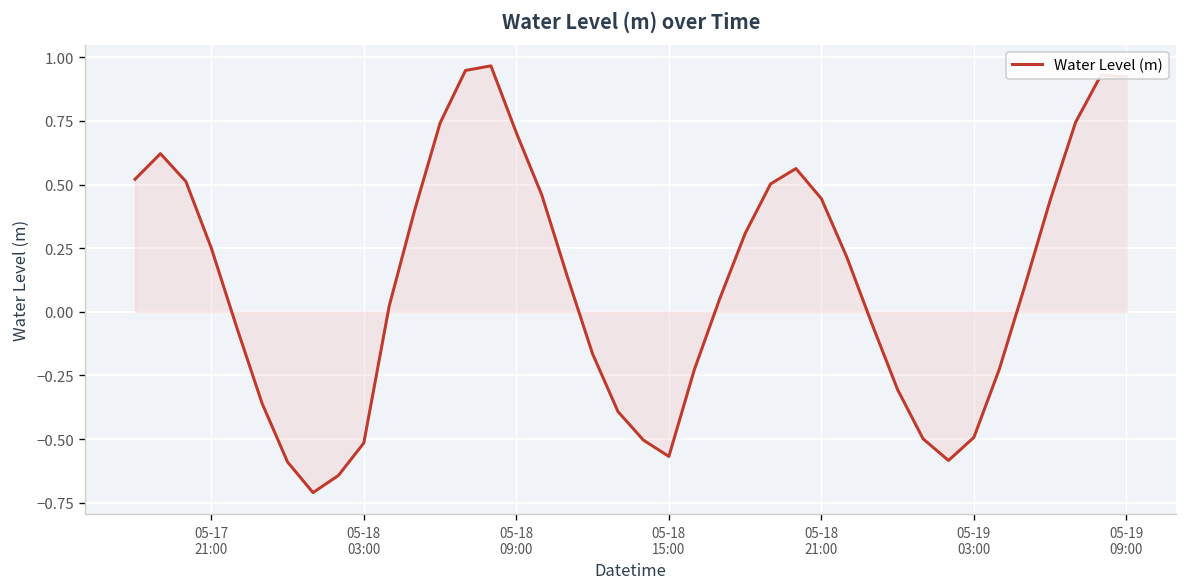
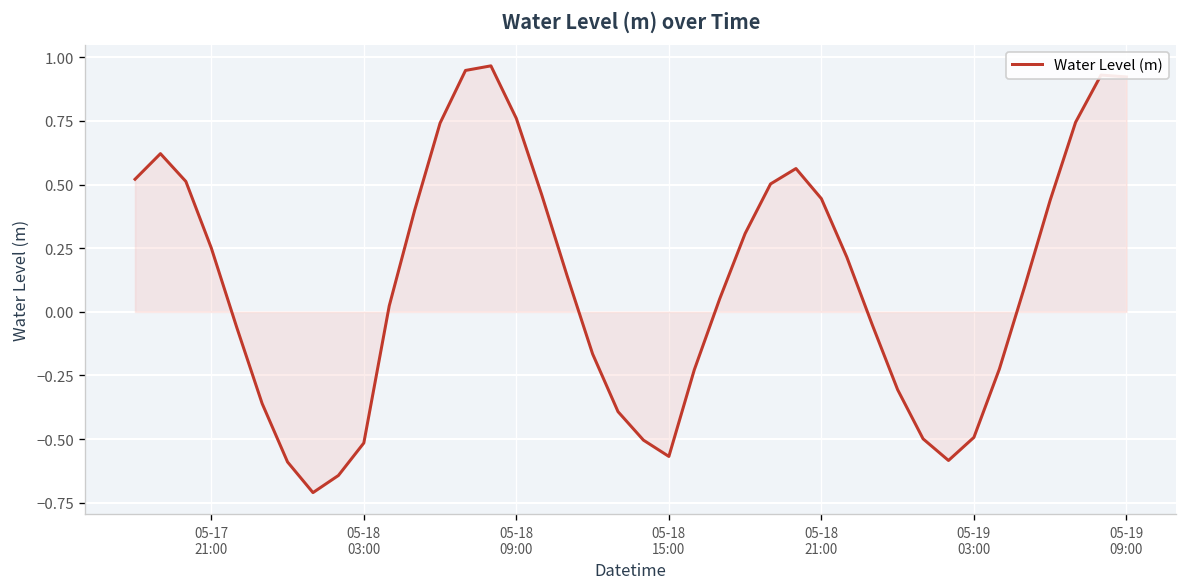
  {
    "Water Level (m)": {
      "05-18 03:00": -0.52,
-     "05-18 09:00": 0.70,
+     "05-18 09:00": 0.76,
      "05-18 15:00": -0.57,
      "05-19 03:00": -0.49
    }
  }
